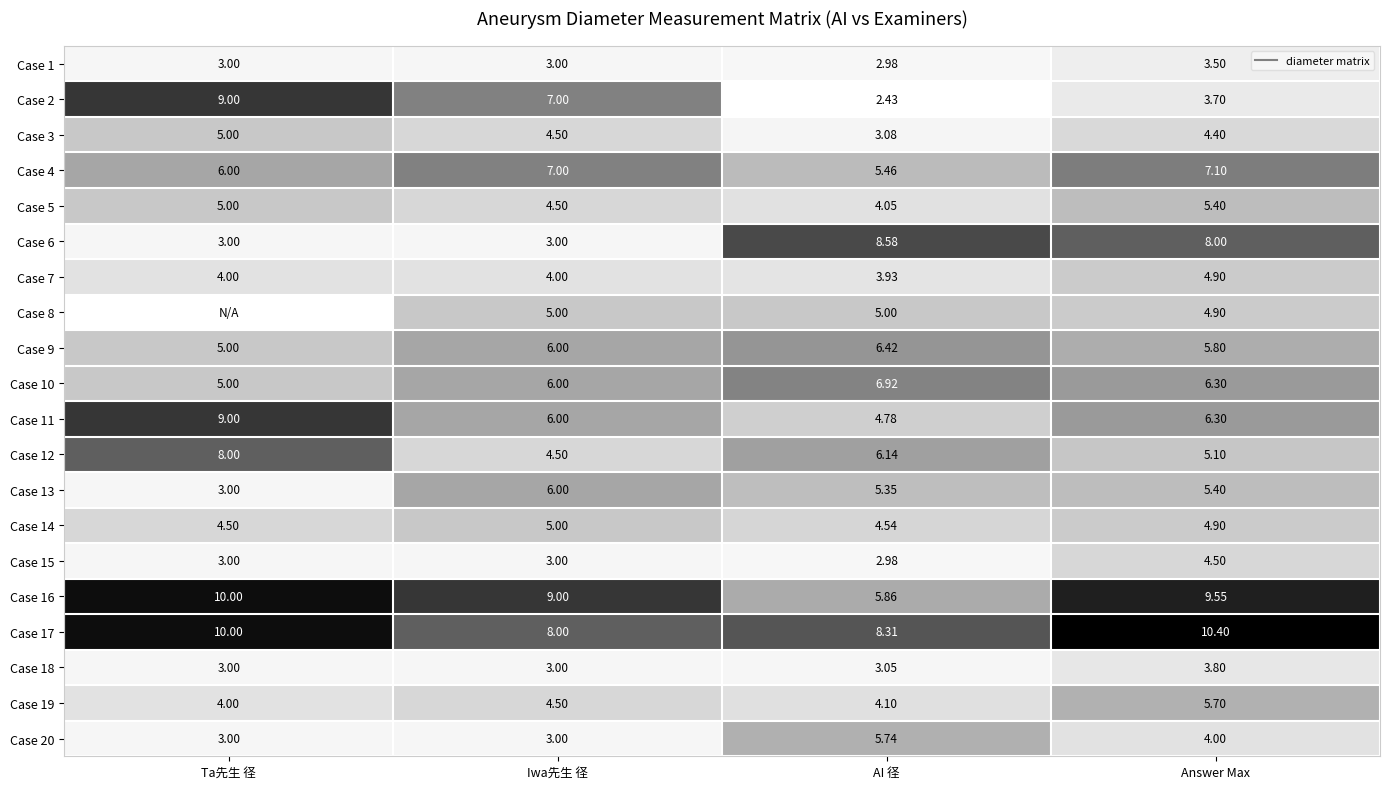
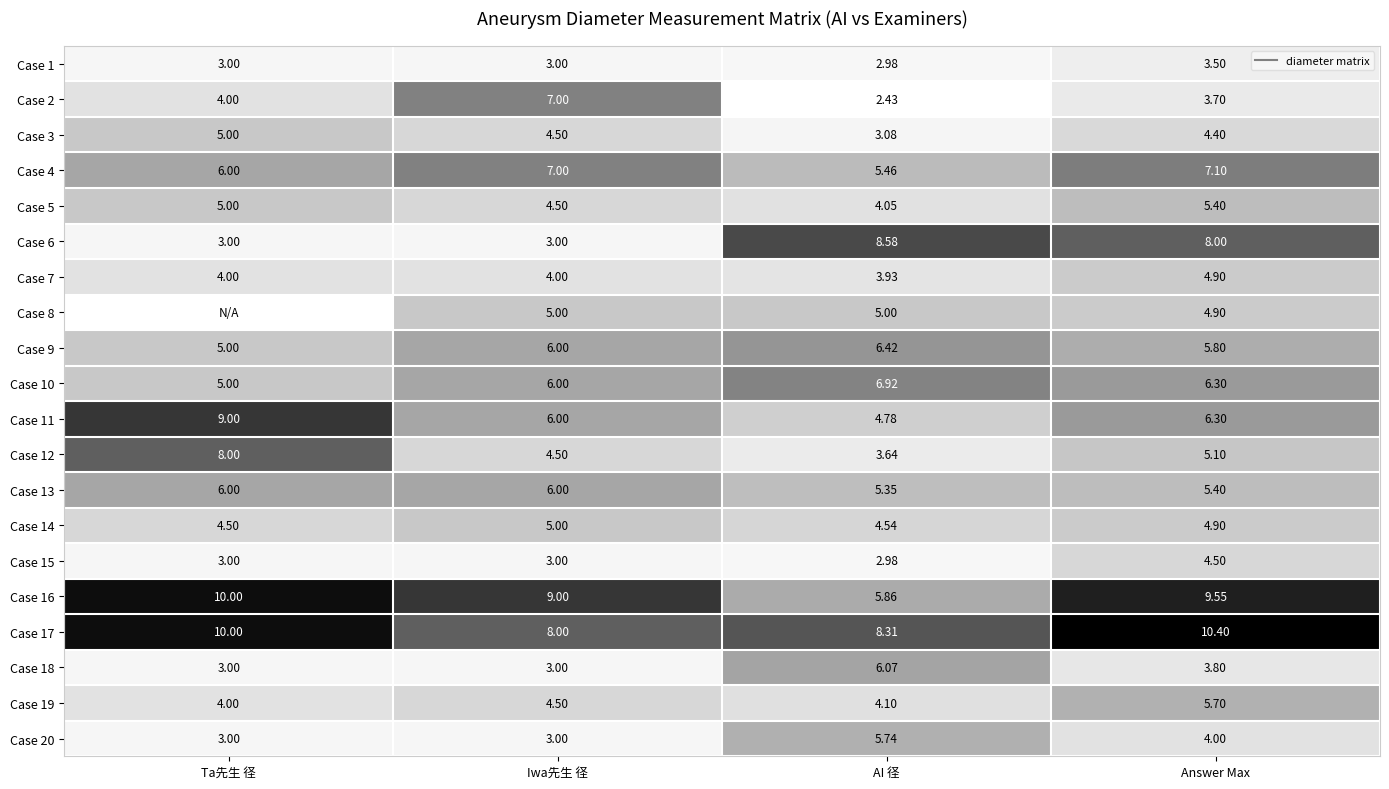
  {
    "Case 1": {
      "Ta先生 径": 3.00,
      "Iwa先生 径": 3.00,
      "AI 径": 2.98,
      "Answer Max": 3.50
    },
    "Case 2": {
-     "Ta先生 径": 9.00,
+     "Ta先生 径": 4.00,
      "Iwa先生 径": 7.00,
      "AI 径": 2.43,
      "Answer Max": 3.70
    },
    "Case 3": {
      "Ta先生 径": 5.00,
      "Iwa先生 径": 4.50,
      "AI 径": 3.08,
      "Answer Max": 4.40
    },
    "Case 4": {
      "Ta先生 径": 6.00,
      "Iwa先生 径": 7.00,
      "AI 径": 5.46,
      "Answer Max": 7.10
    },
    "Case 5": {
      "Ta先生 径": 5.00,
      "Iwa先生 径": 4.50,
      "AI 径": 4.05,
      "Answer Max": 5.40
    },
    "Case 6": {
      "Ta先生 径": 3.00,
      "Iwa先生 径": 3.00,
      "AI 径": 8.58,
      "Answer Max": 8.00
    },
    "Case 7": {
      "Ta先生 径": 4.00,
      "Iwa先生 径": 4.00,
      "AI 径": 3.93,
      "Answer Max": 4.90
    },
    "Case 8": {
      "Iwa先生 径": 5.00,
      "AI 径": 5.00,
      "Answer Max": 4.90
    },
    "Case 9": {
      "Ta先生 径": 5.00,
      "Iwa先生 径": 6.00,
      "AI 径": 6.42,
      "Answer Max": 5.80
    },
    "Case 10": {
      "Ta先生 径": 5.00,
      "Iwa先生 径": 6.00,
      "AI 径": 6.92,
      "Answer Max": 6.30
    },
    "Case 11": {
      "Ta先生 径": 9.00,
      "Iwa先生 径": 6.00,
      "AI 径": 4.78,
      "Answer Max": 6.30
    },
    "Case 12": {
      "Ta先生 径": 8.00,
      "Iwa先生 径": 4.50,
-     "AI 径": 6.14,
+     "AI 径": 3.64,
      "Answer Max": 5.10
    },
    "Case 13": {
-     "Ta先生 径": 3.00,
+     "Ta先生 径": 6.00,
      "Iwa先生 径": 6.00,
      "AI 径": 5.35,
      "Answer Max": 5.40
    },
    "Case 14": {
      "Ta先生 径": 4.50,
      "Iwa先生 径": 5.00,
      "AI 径": 4.54,
      "Answer Max": 4.90
    },
    "Case 15": {
      "Ta先生 径": 3.00,
      "Iwa先生 径": 3.00,
      "AI 径": 2.98,
      "Answer Max": 4.50
    },
    "Case 16": {
      "Ta先生 径": 10.00,
      "Iwa先生 径": 9.00,
      "AI 径": 5.86,
      "Answer Max": 9.55
    },
    "Case 17": {
      "Ta先生 径": 10.00,
      "Iwa先生 径": 8.00,
      "AI 径": 8.31,
      "Answer Max": 10.40
    },
    "Case 18": {
      "Ta先生 径": 3.00,
      "Iwa先生 径": 3.00,
-     "AI 径": 3.05,
+     "AI 径": 6.07,
      "Answer Max": 3.80
    },
    "Case 19": {
      "Ta先生 径": 4.00,
      "Iwa先生 径": 4.50,
      "AI 径": 4.10,
      "Answer Max": 5.70
    },
    "Case 20": {
      "Ta先生 径": 3.00,
      "Iwa先生 径": 3.00,
      "AI 径": 5.74,
      "Answer Max": 4.00
    }
  }
